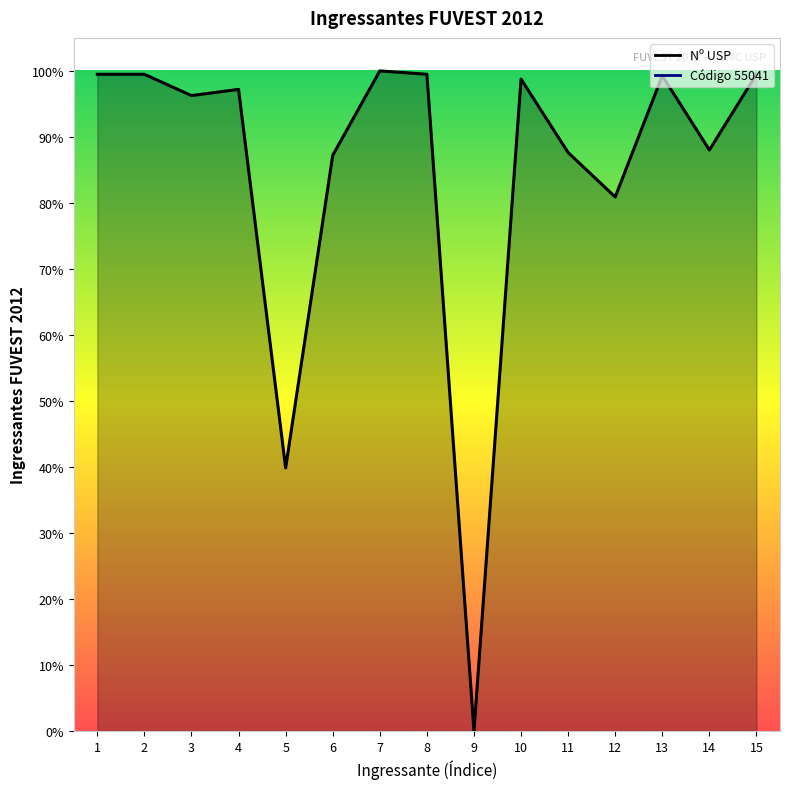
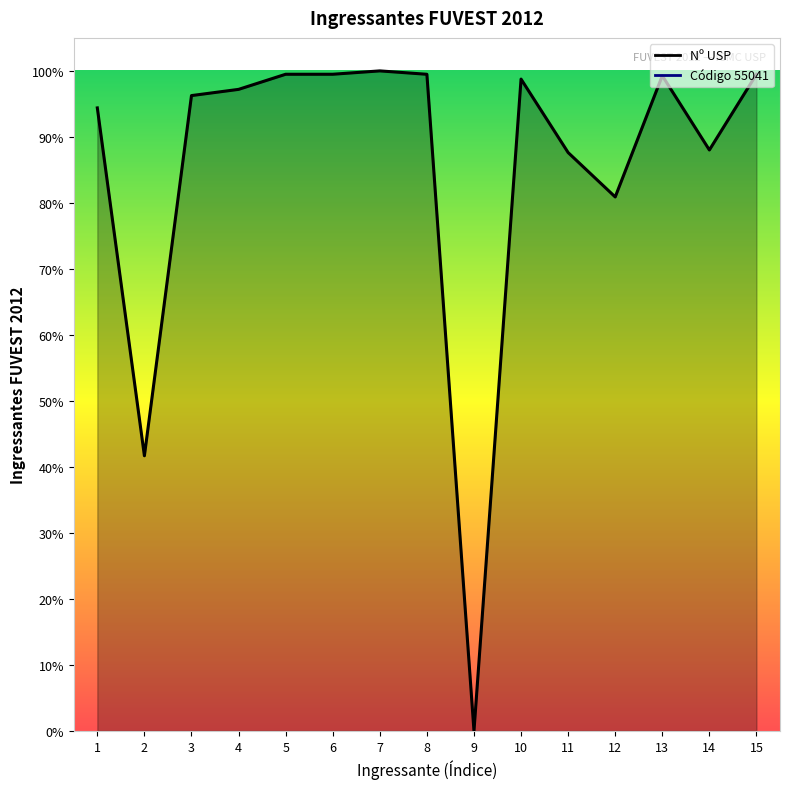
  {
-   "1": "99%",
-   "2": "99%",
+   "1": "94%",
+   "2": "42%",
    "3": "96%",
    "4": "97%",
-   "5": "40%",
-   "6": "87%",
+   "5": "99%",
+   "6": "99%",
    "7": "100%",
    "8": "99%",
    "9": "0%",
    "10": "99%",
    "11": "88%",
    "12": "81%",
    "14": "88%"
  }
